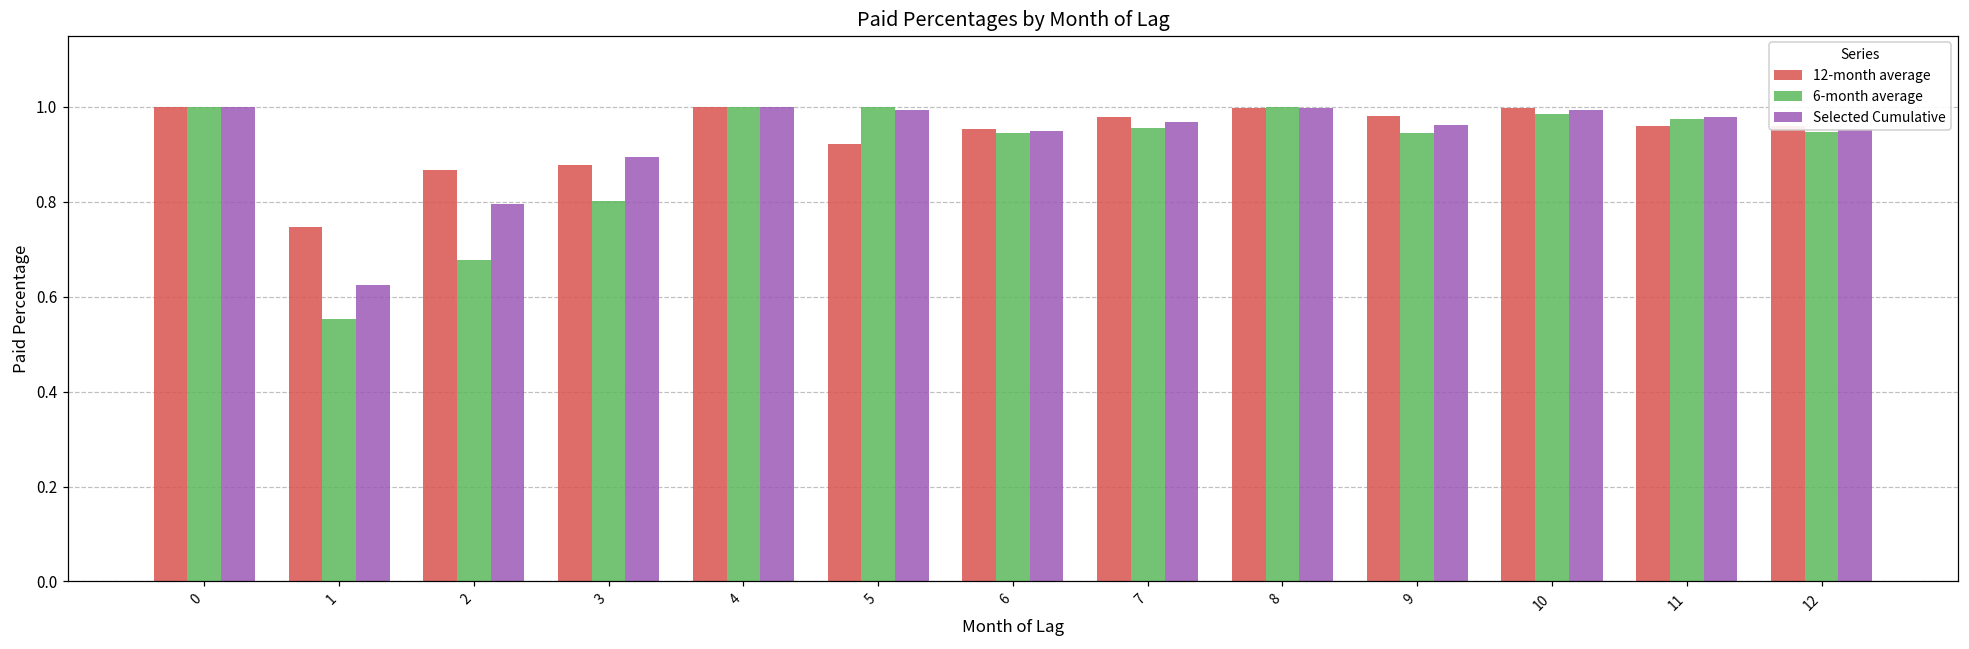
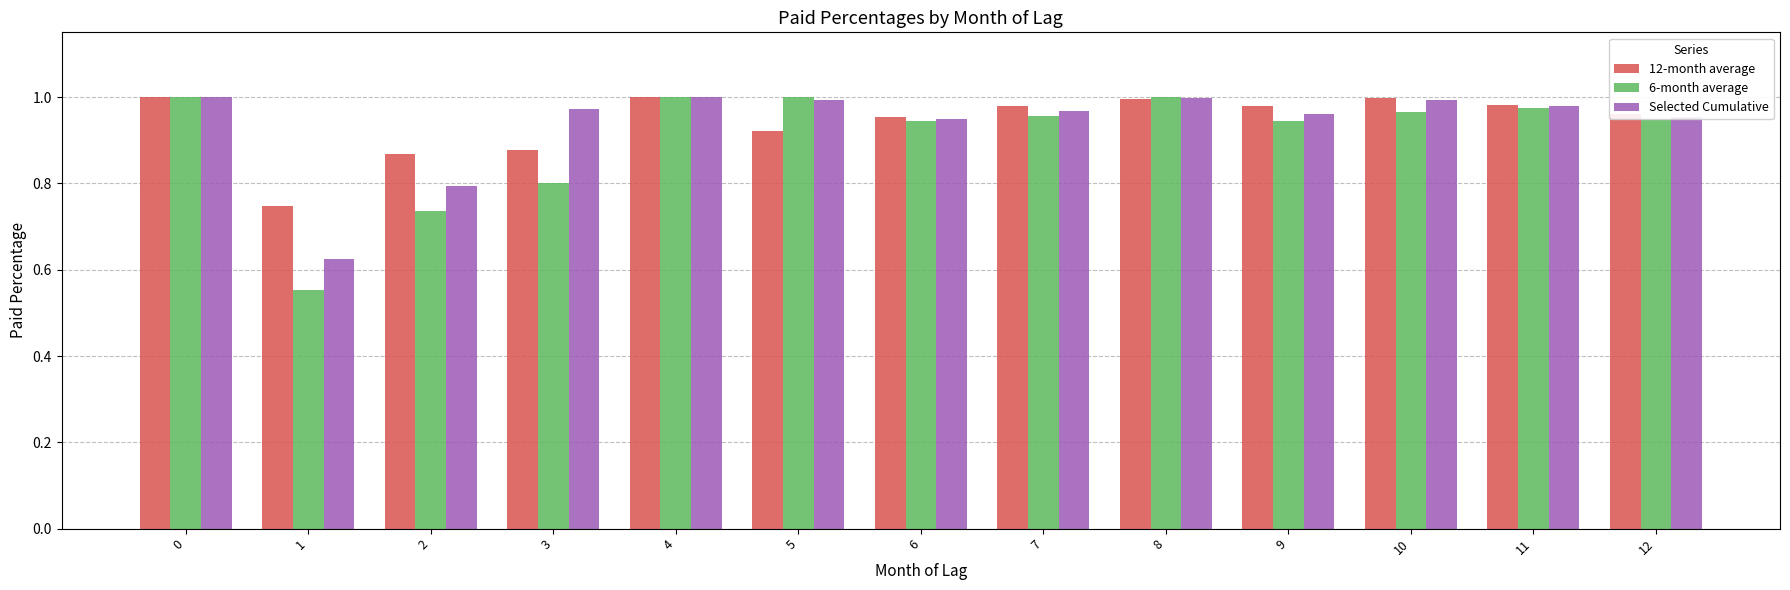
  {
    "12-month average": {
      "0": 1.00,
      "1": 0.75,
      "2": 0.87,
      "3": 0.88,
      "4": 1.00,
      "5": 0.92,
      "6": 0.95,
      "7": 0.98,
      "8": 1.00,
      "9": 0.98,
      "10": 1.00,
-     "11": 0.96
+     "11": 0.98
    },
    "6-month average": {
      "0": 1.00,
      "1": 0.55,
-     "2": 0.68,
+     "2": 0.74,
      "3": 0.80,
      "4": 1.00,
      "5": 1.00,
      "6": 0.94,
      "7": 0.96,
      "8": 1.00,
      "9": 0.95,
-     "10": 0.98,
+     "10": 0.97,
      "11": 0.98,
      "12": 0.95
    },
    "Selected Cumulative": {
      "0": 1.00,
      "1": 0.63,
      "2": 0.79,
-     "3": 0.89,
+     "3": 0.97,
      "4": 1.00,
      "5": 0.99,
      "6": 0.95,
      "7": 0.97,
      "8": 1.00,
      "9": 0.96,
      "10": 0.99,
      "11": 0.98
    }
  }
